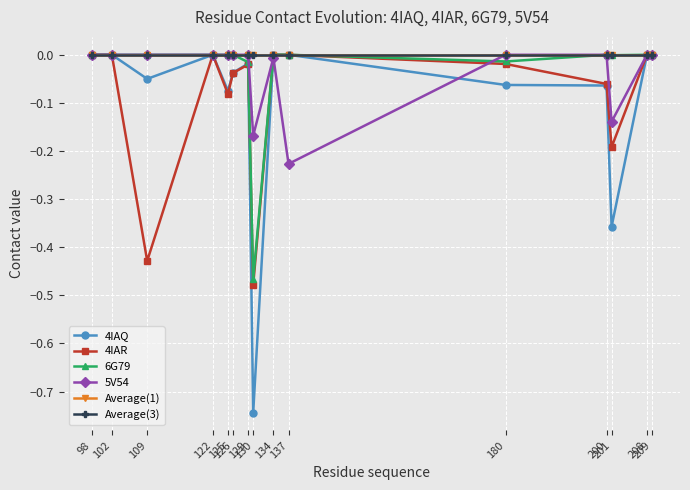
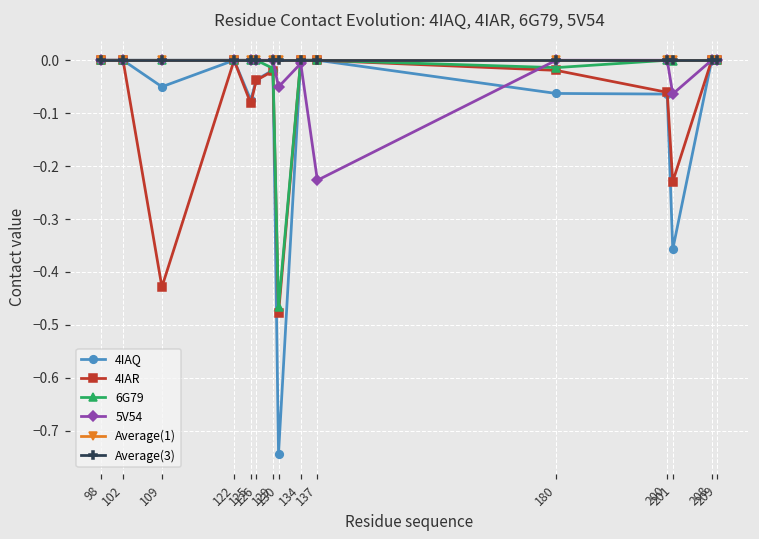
  {
    "4IAQ": {
      "109": -0.05,
      "125": -0.08,
      "130": -0.74,
      "180": -0.06,
      "201": -0.36
    },
    "4IAR": {
      "109": -0.43,
      "125": -0.08,
      "130": -0.48,
-     "201": -0.19
+     "201": -0.23
    },
    "6G79": {
      "130": -0.47
    },
    "5V54": {
-     "130": -0.17,
+     "130": -0.05,
      "134": -0.01,
      "137": -0.23,
-     "201": -0.14
+     "201": -0.06
    },
    "Average(3)": {
      "130": 0.00
    }
  }
